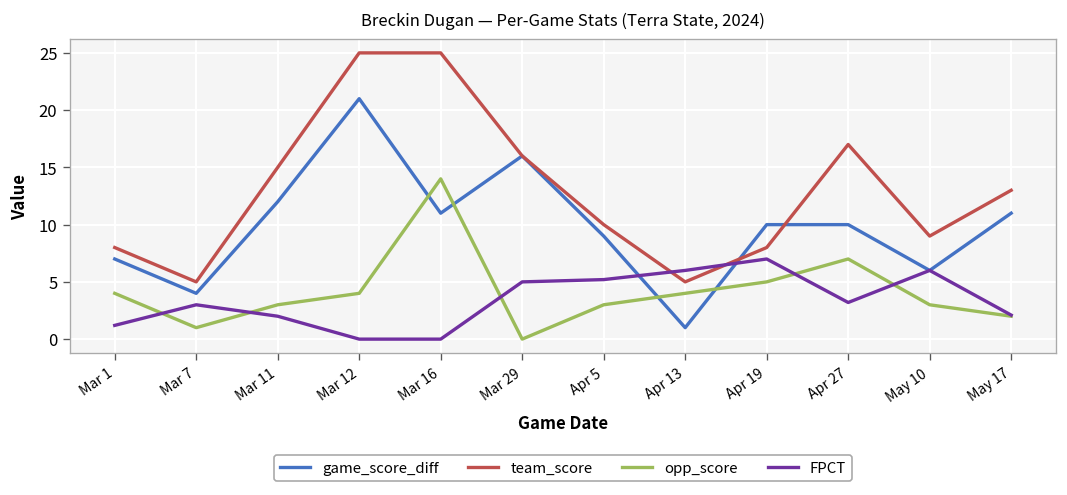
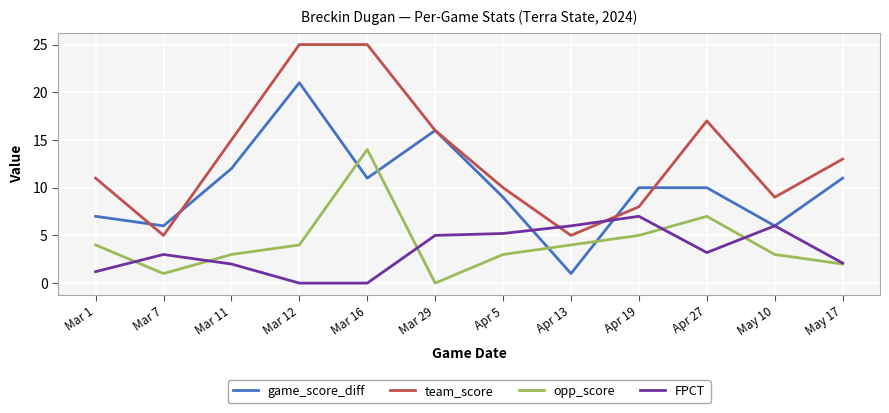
  {
    "game_score_diff": {
      "Mar 1": 7,
-     "Mar 7": 4,
+     "Mar 7": 6,
      "Mar 11": 12,
      "Mar 12": 21,
      "Mar 16": 11,
      "Apr 5": 9,
      "Apr 13": 1,
      "Apr 19": 10,
      "Apr 27": 10,
      "May 17": 11
    },
    "team_score": {
-     "Mar 1": 8,
+     "Mar 1": 11,
      "Mar 7": 5,
      "Mar 11": 15,
      "Mar 12": 25,
      "Mar 16": 25,
      "Apr 5": 10,
      "Apr 13": 5,
      "Apr 19": 8,
      "Apr 27": 17,
      "May 10": 9,
      "May 17": 13
    },
    "opp_score": {
      "Mar 1": 4,
      "Mar 7": 1,
      "Mar 11": 3,
      "Mar 12": 4,
      "Mar 16": 14,
      "Mar 29": 0,
      "Apr 5": 3,
      "Apr 13": 4,
      "Apr 19": 5,
      "Apr 27": 7,
      "May 10": 3
    },
    "FPCT": {
      "Mar 1": 1,
      "Mar 7": 3,
      "Mar 11": 2,
      "Mar 12": 0,
      "Mar 16": 0,
      "Mar 29": 5,
      "Apr 5": 5,
      "Apr 13": 6,
      "Apr 19": 7,
      "Apr 27": 3
    }
  }
